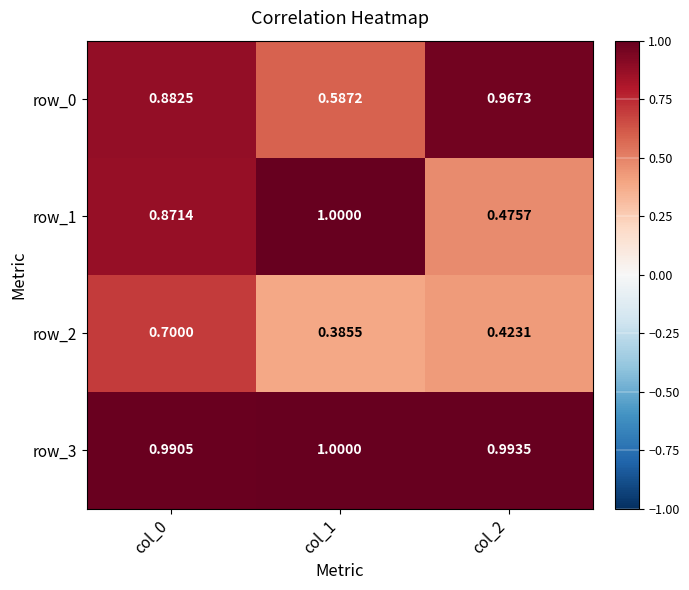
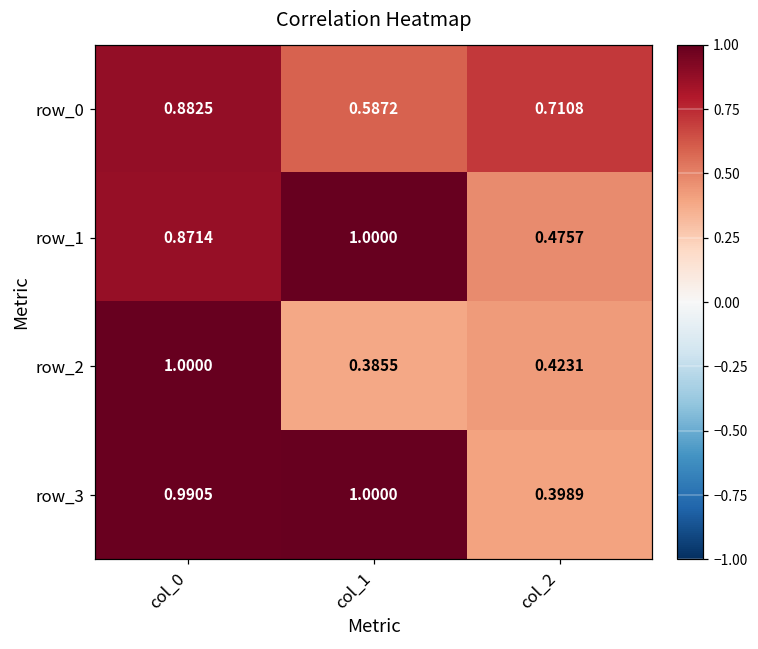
  {
    "row_0": {
      "col_0": 0.8825,
      "col_1": 0.5872,
-     "col_2": 0.9673
+     "col_2": 0.7108
    },
    "row_1": {
      "col_0": 0.8714,
      "col_1": 1.0000,
      "col_2": 0.4757
    },
    "row_2": {
-     "col_0": 0.7000,
+     "col_0": 1.0000,
      "col_1": 0.3855,
      "col_2": 0.4231
    },
    "row_3": {
      "col_0": 0.9905,
      "col_1": 1.0000,
-     "col_2": 0.9935
+     "col_2": 0.3989
    }
  }
